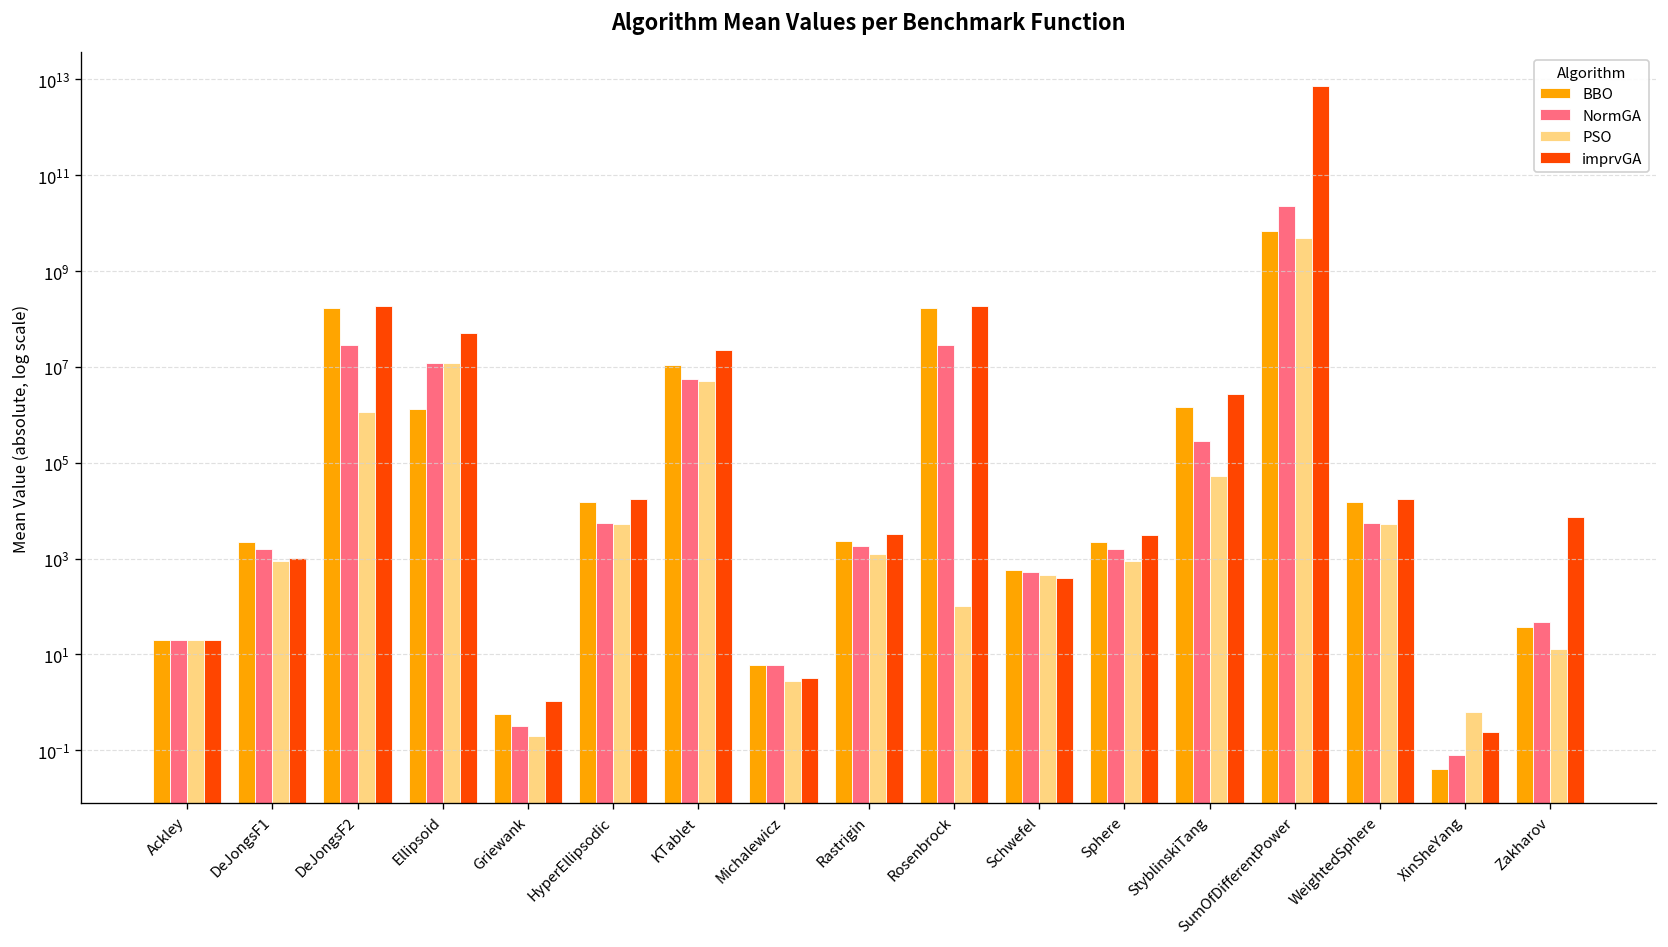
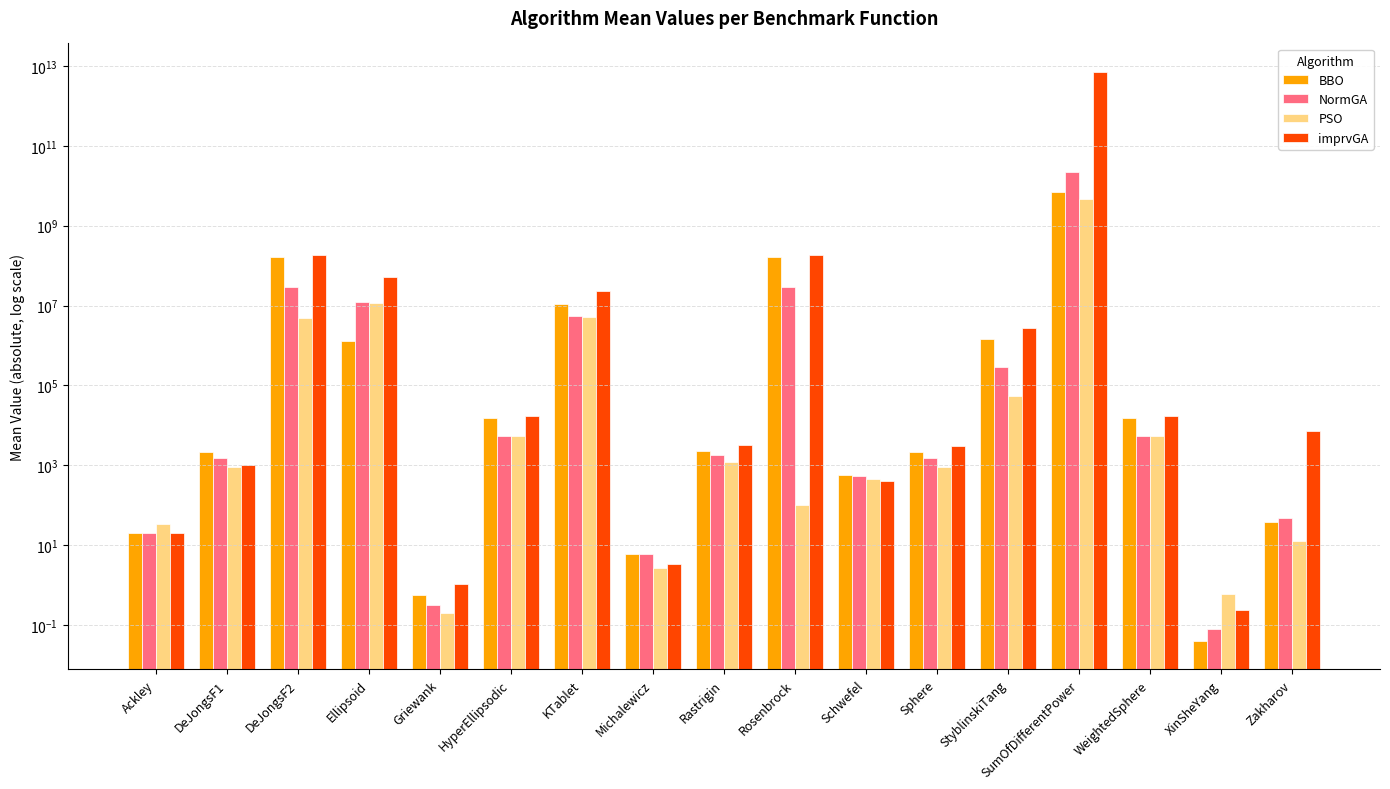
  {
    "BBO": {
      "Ackley": 20,
      "DeJongsF1": 2000,
      "DeJongsF2": 170000000,
      "Ellipsoid": 1300000,
      "Griewank": 0.6,
      "HyperEllipsodic": 15000,
      "KTablet": 11000000,
      "Michalewicz": 6,
      "Rastrigin": 2000,
      "Rosenbrock": 170000000,
      "Schwefel": 600,
      "Sphere": 2000,
      "StyblinskiTang": 1500000,
      "SumOfDifferentPower": 7000000000,
      "WeightedSphere": 15000,
      "XinSheYang": 0.04,
      "Zakharov": 40
    },
    "NormGA": {
      "Ackley": 20,
      "DeJongsF1": 1500,
      "DeJongsF2": 30000000,
      "Ellipsoid": 12000000,
      "Griewank": 0.3,
      "HyperEllipsodic": 5000,
      "KTablet": 6000000,
      "Michalewicz": 6,
      "Rastrigin": 2000,
      "Rosenbrock": 30000000,
      "Schwefel": 500,
      "Sphere": 1500,
      "StyblinskiTang": 300000,
      "SumOfDifferentPower": 20000000000,
      "WeightedSphere": 5000,
      "XinSheYang": 0.08,
      "Zakharov": 50
    },
    "PSO": {
-     "Ackley": 20,
+     "Ackley": 30,
      "DeJongsF1": 900,
-     "DeJongsF2": 1200000,
+     "DeJongsF2": 5000000,
      "Ellipsoid": 12000000,
      "Griewank": 0.2,
      "HyperEllipsodic": 5000,
      "KTablet": 5000000,
      "Michalewicz": 3,
      "Rastrigin": 1200,
      "Rosenbrock": 100,
      "Schwefel": 400,
      "Sphere": 900,
      "StyblinskiTang": 50000,
      "SumOfDifferentPower": 5000000000,
      "WeightedSphere": 5000,
      "XinSheYang": 0.6,
      "Zakharov": 13
    },
    "imprvGA": {
      "Ackley": 20,
      "DeJongsF1": 1000,
      "DeJongsF2": 200000000,
      "Ellipsoid": 50000000,
      "Griewank": 1,
      "HyperEllipsodic": 20000,
      "KTablet": 20000000,
      "Michalewicz": 3,
      "Rastrigin": 3000,
      "Rosenbrock": 200000000,
      "Schwefel": 400,
      "Sphere": 3000,
      "StyblinskiTang": 3000000,
      "SumOfDifferentPower": 7000000000000,
      "WeightedSphere": 20000,
      "XinSheYang": 0.2,
      "Zakharov": 7000
    }
  }
